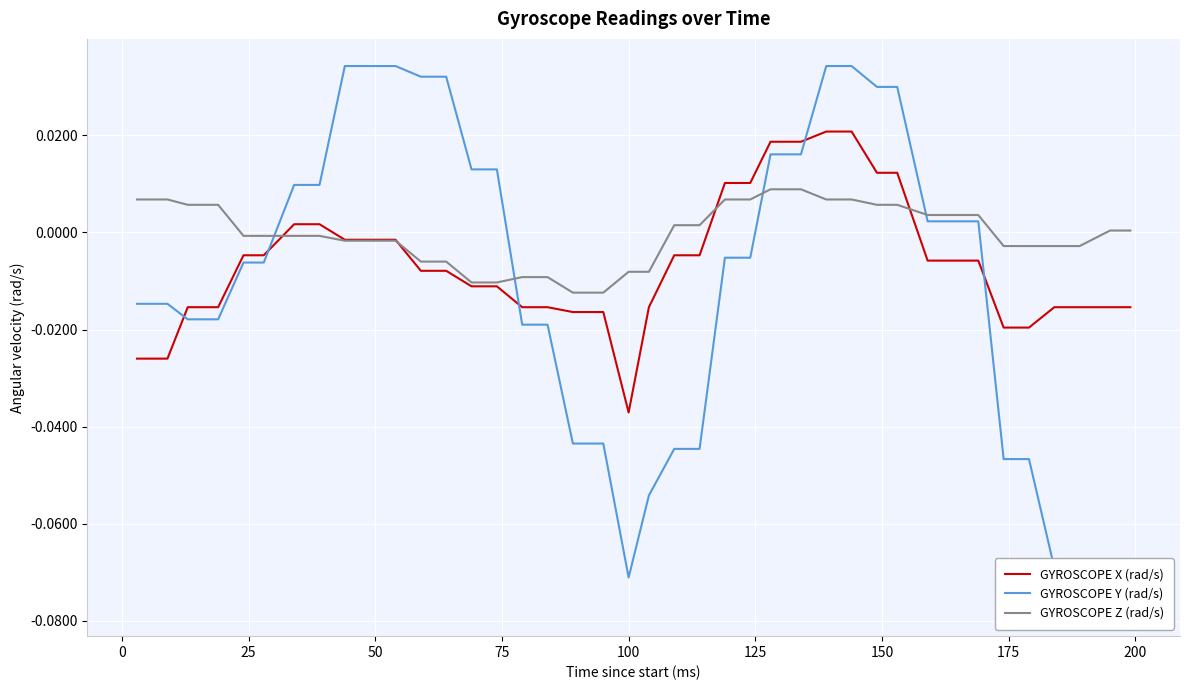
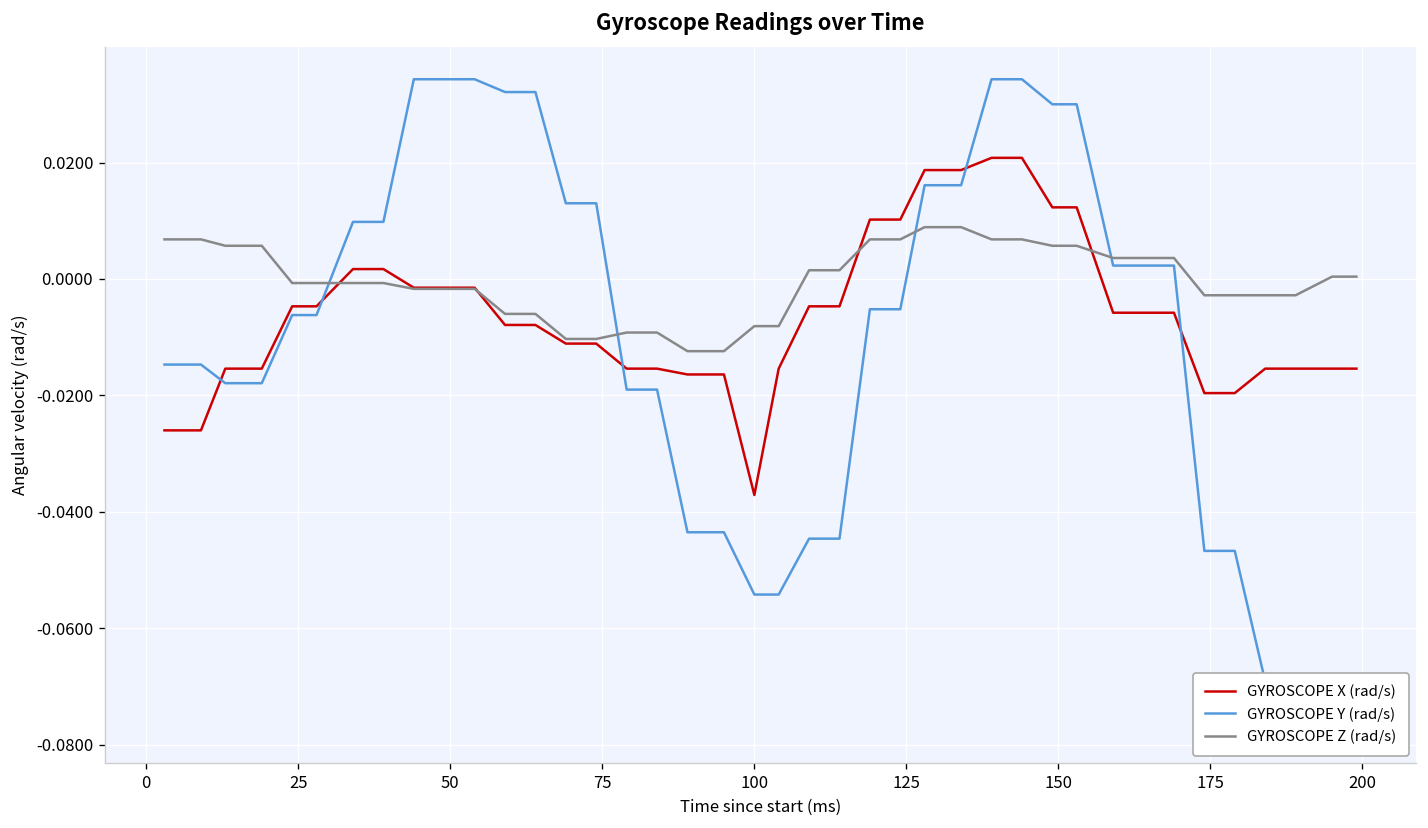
  {
    "GYROSCOPE X (rad/s)": {
      "100": -0.037
    },
    "GYROSCOPE Y (rad/s)": {
-     "100": -0.071
+     "100": -0.054
    },
    "GYROSCOPE Z (rad/s)": {
      "100": -0.008
    }
  }
